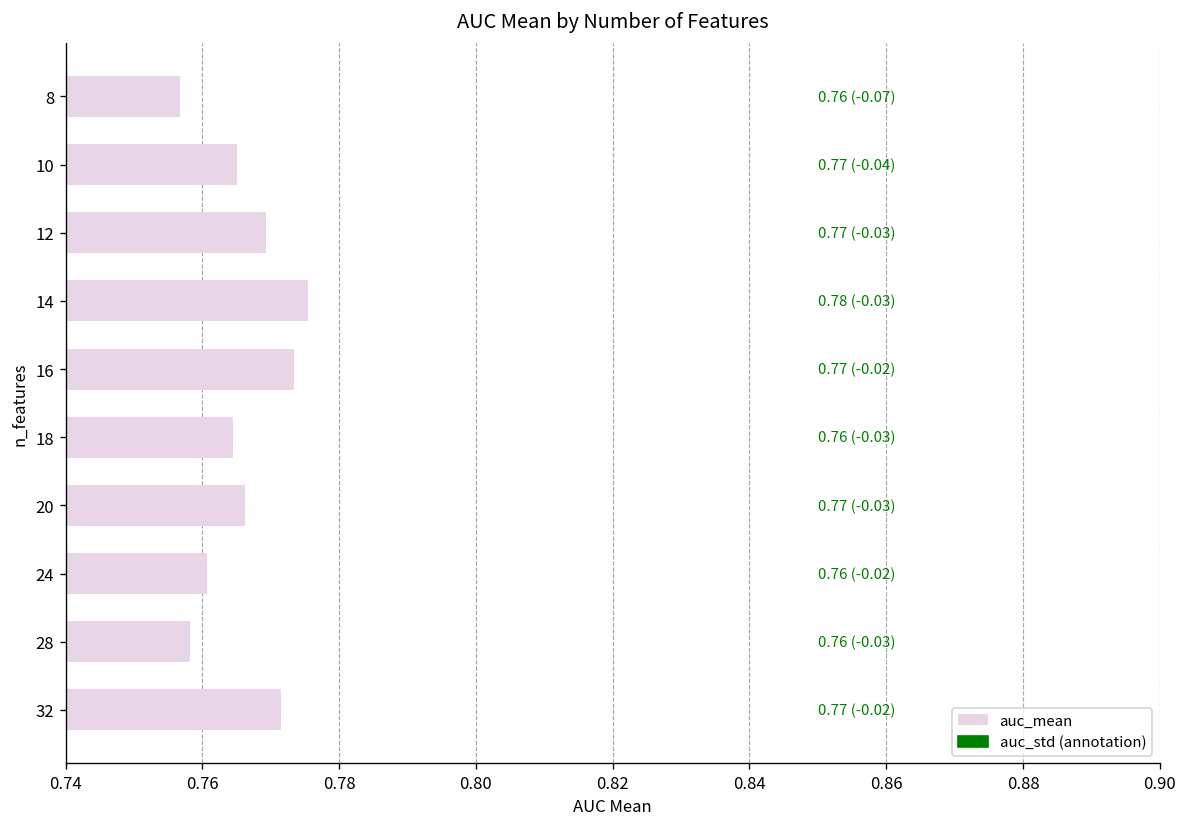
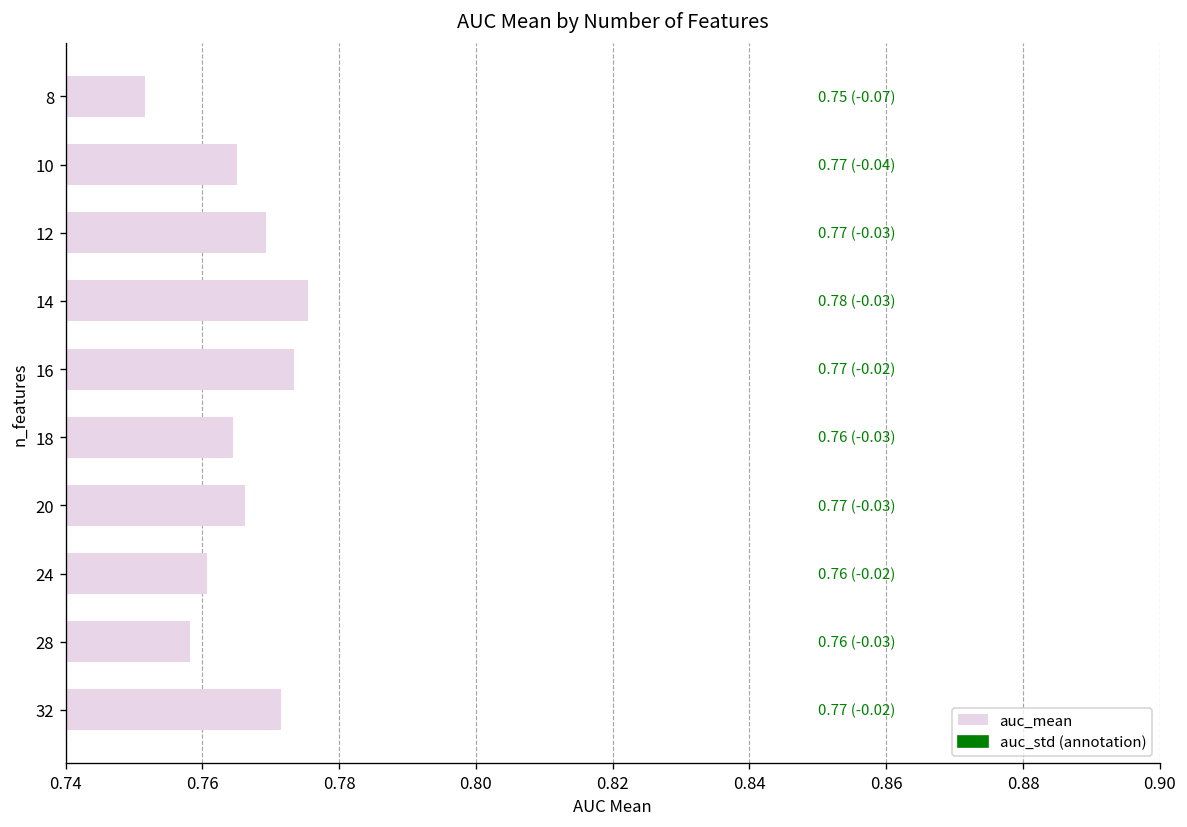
  {
-   "8": 0.76
+   "8": 0.75
  }
